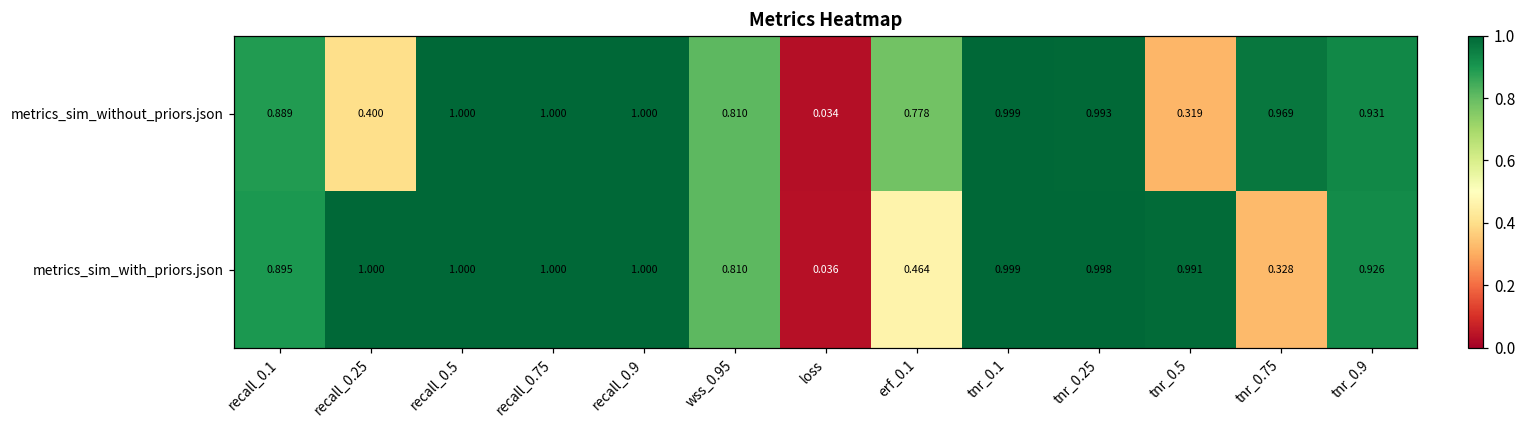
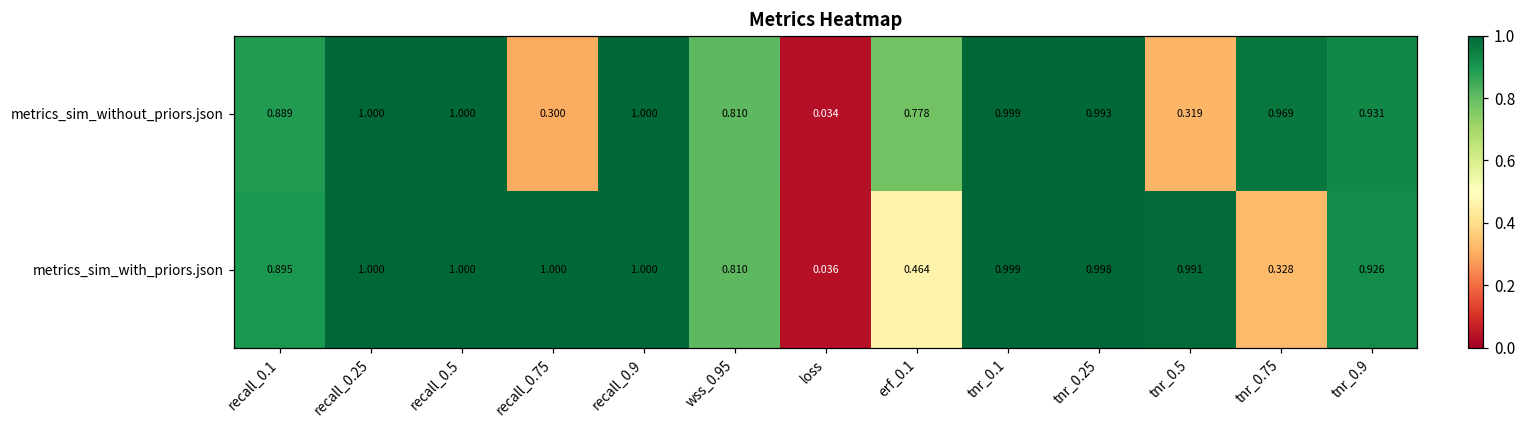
  {
    "metrics_sim_without_priors.json": {
      "recall_0.1": 0.889,
-     "recall_0.25": 0.400,
+     "recall_0.25": 1.000,
      "recall_0.5": 1.000,
-     "recall_0.75": 1.000,
+     "recall_0.75": 0.300,
      "recall_0.9": 1.000,
      "wss_0.95": 0.810,
      "loss": 0.034,
      "erf_0.1": 0.778,
      "tnr_0.1": 0.999,
      "tnr_0.25": 0.993,
      "tnr_0.5": 0.319,
      "tnr_0.75": 0.969,
      "tnr_0.9": 0.931
    },
    "metrics_sim_with_priors.json": {
      "recall_0.1": 0.895,
      "recall_0.25": 1.000,
      "recall_0.5": 1.000,
      "recall_0.75": 1.000,
      "recall_0.9": 1.000,
      "wss_0.95": 0.810,
      "loss": 0.036,
      "erf_0.1": 0.464,
      "tnr_0.1": 0.999,
      "tnr_0.25": 0.998,
      "tnr_0.5": 0.991,
      "tnr_0.75": 0.328,
      "tnr_0.9": 0.926
    }
  }
